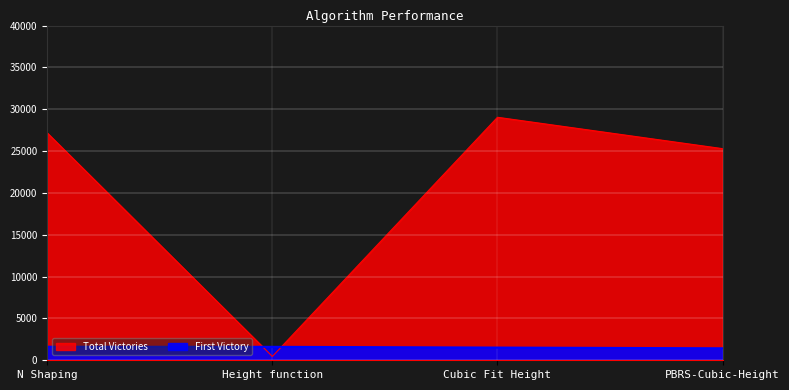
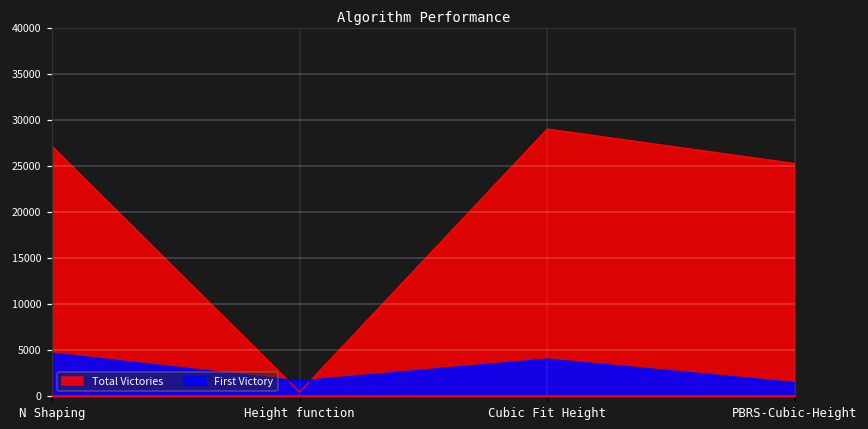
  {
    "Total Victories": {
      "N Shaping": 27000,
      "Height function": 0,
      "Cubic Fit Height": 29000,
      "PBRS-Cubic-Height": 25000
    },
    "First Victory": {
-     "N Shaping": 2000,
+     "N Shaping": 5000,
      "Height function": 2000,
-     "Cubic Fit Height": 2000,
+     "Cubic Fit Height": 4000,
      "PBRS-Cubic-Height": 1000
    }
  }
